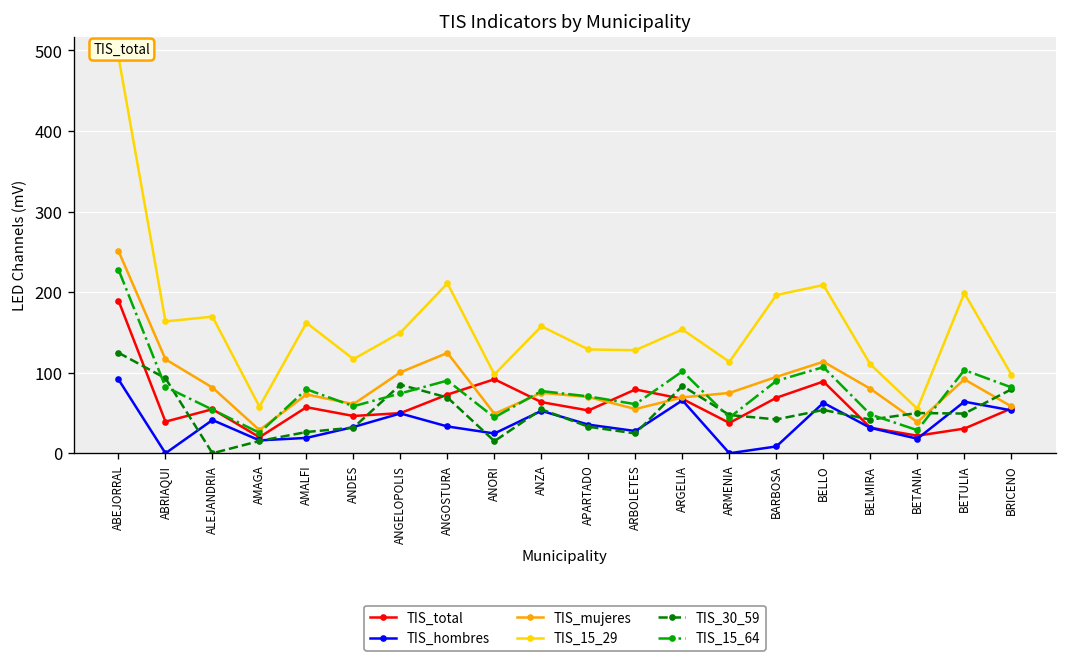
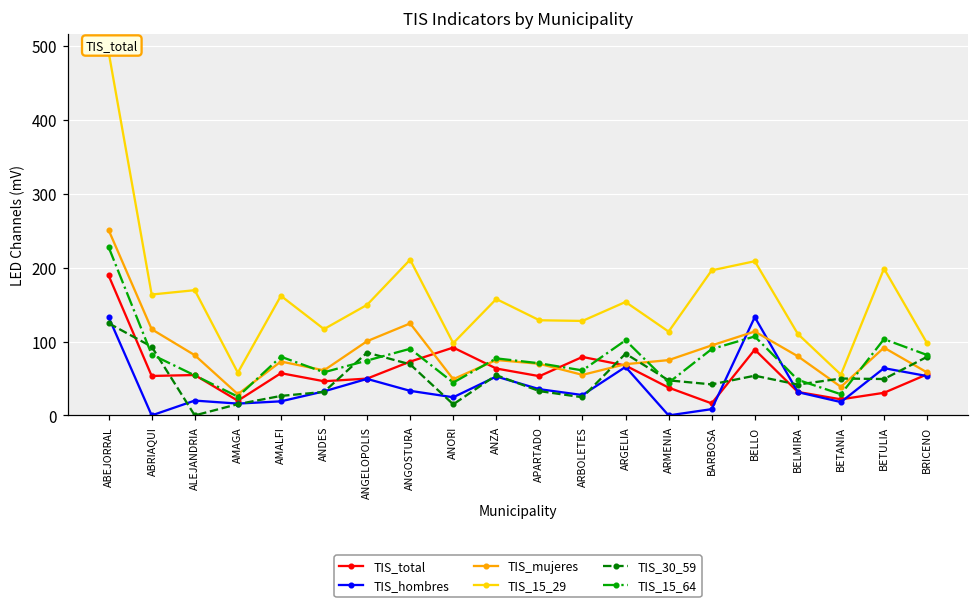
  {
    "TIS_total": {
      "ABEJORRAL": 190,
-     "ABRIAQUI": 40,
+     "ABRIAQUI": 50,
      "AMAGA": 20,
      "AMALFI": 60,
      "ANDES": 50,
      "ANORI": 90,
      "ANZA": 60,
      "APARTADO": 50,
      "ARBOLETES": 80,
      "ARMENIA": 40,
-     "BARBOSA": 70,
+     "BARBOSA": 20,
      "BELLO": 90,
      "BETULIA": 30
    },
    "TIS_hombres": {
-     "ABEJORRAL": 90,
+     "ABEJORRAL": 130,
      "ABRIAQUI": 0,
-     "ALEJANDRIA": 40,
+     "ALEJANDRIA": 20,
      "AMALFI": 20,
      "ANGOSTURA": 30,
      "ANORI": 20,
      "ARMENIA": 0,
      "BARBOSA": 10,
-     "BELLO": 60,
+     "BELLO": 130,
      "BETULIA": 60
    }
  }
